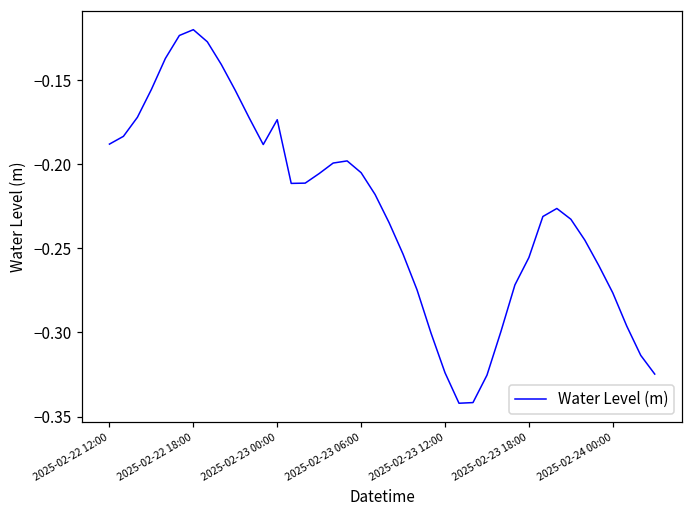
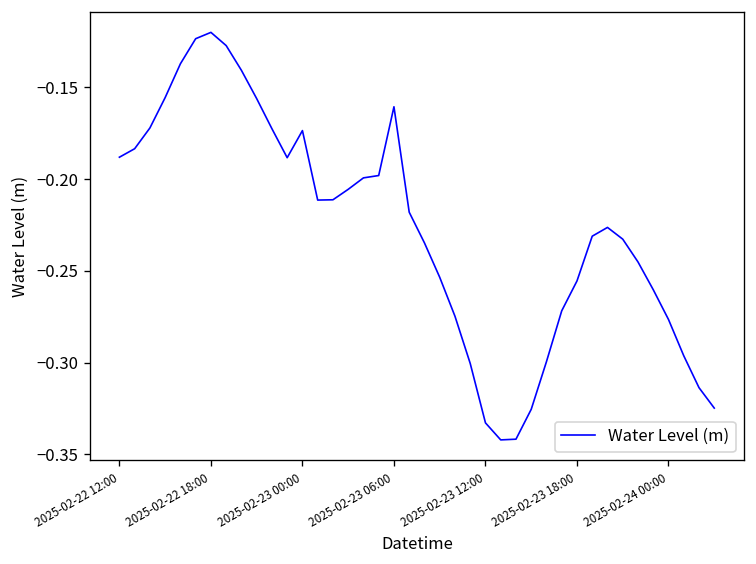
  {
    "2025-02-22 12:00": -0.188,
    "2025-02-22 18:00": -0.120,
    "2025-02-23 00:00": -0.174,
-   "2025-02-23 06:00": -0.205,
-   "2025-02-23 12:00": -0.324,
+   "2025-02-23 06:00": -0.161,
+   "2025-02-23 12:00": -0.333,
    "2025-02-23 18:00": -0.255,
    "2025-02-24 00:00": -0.276
  }
